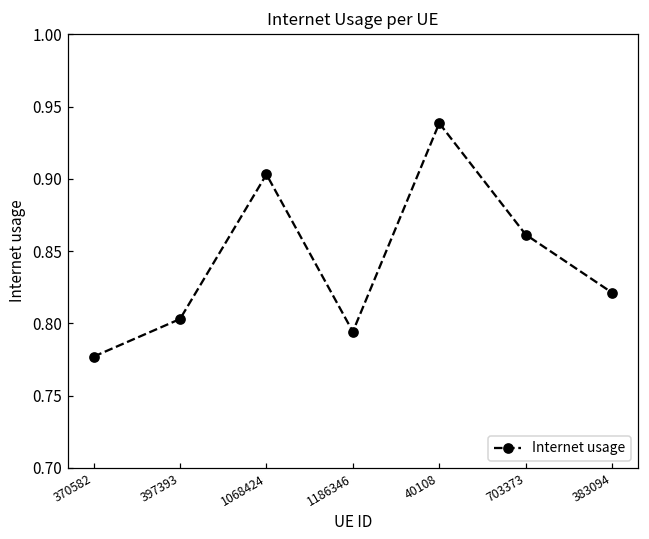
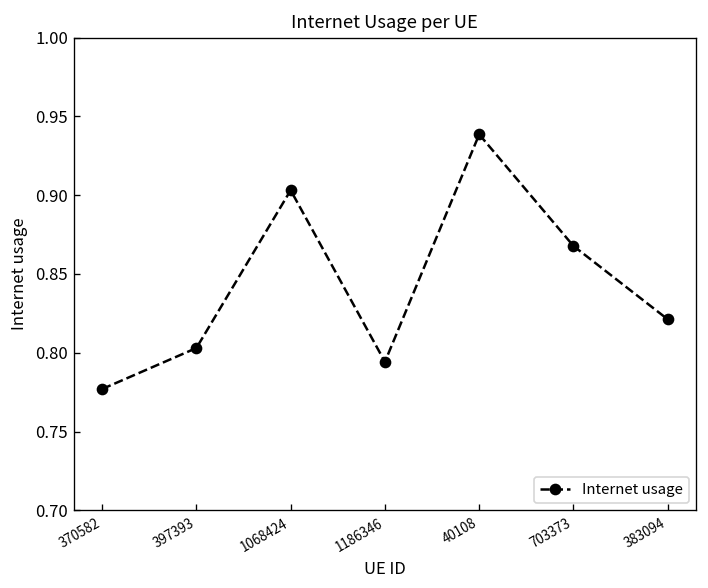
  {
    "370582": 0.777,
    "397393": 0.803,
    "1068424": 0.903,
    "1186346": 0.794,
    "40108": 0.939,
-   "703373": 0.861,
+   "703373": 0.868,
    "383094": 0.821
  }
